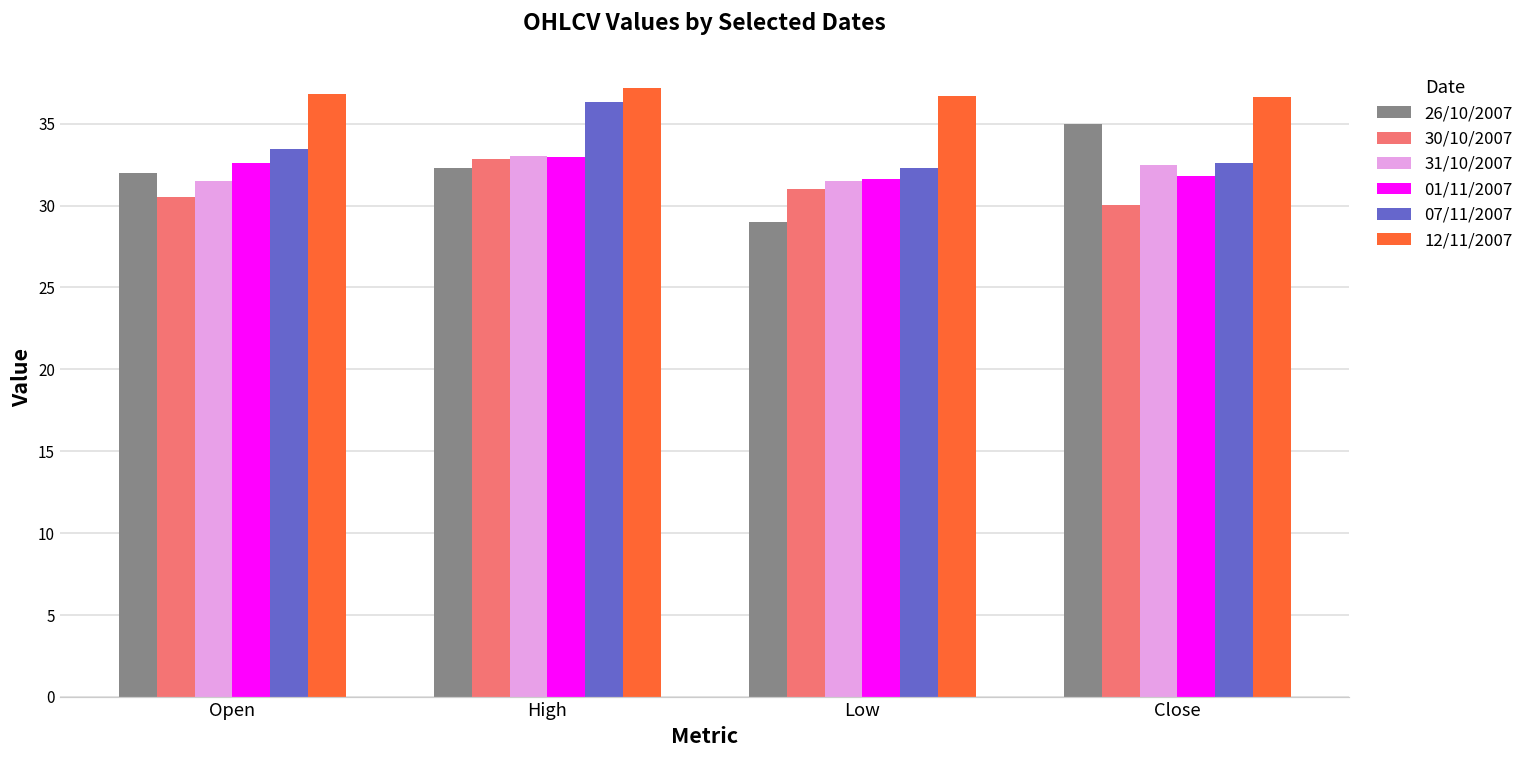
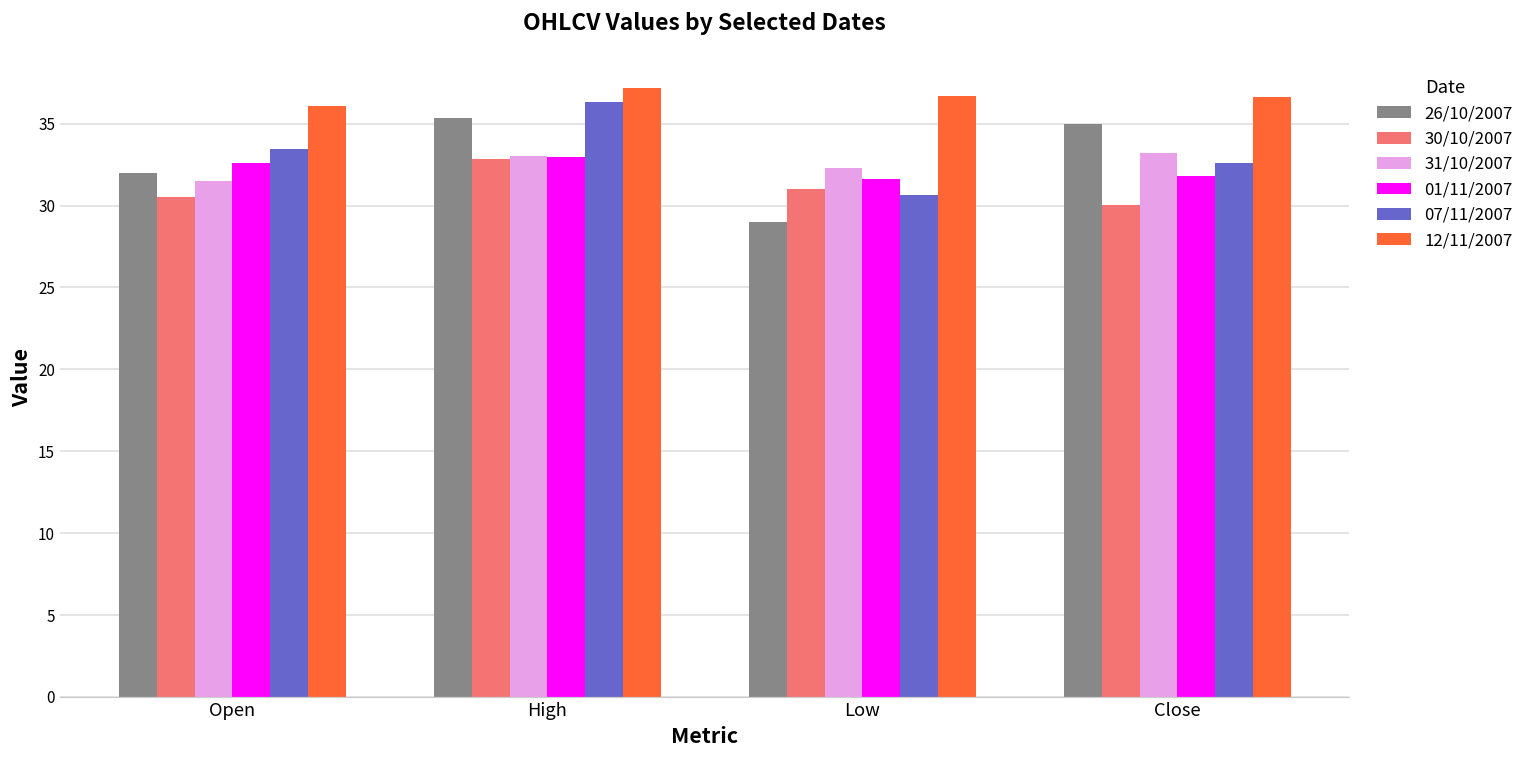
  {
    "26/10/2007": {
      "Open": 32.0,
-     "High": 32.3,
+     "High": 35.3,
      "Low": 29.0,
      "Close": 35.0
    },
    "30/10/2007": {
      "Open": 30.5,
      "High": 32.9,
      "Low": 31.0,
      "Close": 30.1
    },
    "31/10/2007": {
      "Open": 31.5,
      "High": 33.0,
-     "Low": 31.5,
-     "Close": 32.5
+     "Low": 32.3,
+     "Close": 33.2
    },
    "01/11/2007": {
      "Open": 32.6,
      "High": 33.0,
      "Low": 31.6,
      "Close": 31.8
    },
    "07/11/2007": {
      "Open": 33.4,
      "High": 36.4,
-     "Low": 32.3,
+     "Low": 30.7,
      "Close": 32.6
    },
    "12/11/2007": {
-     "Open": 36.8,
+     "Open": 36.1,
      "High": 37.2,
      "Low": 36.7,
      "Close": 36.7
    }
  }
